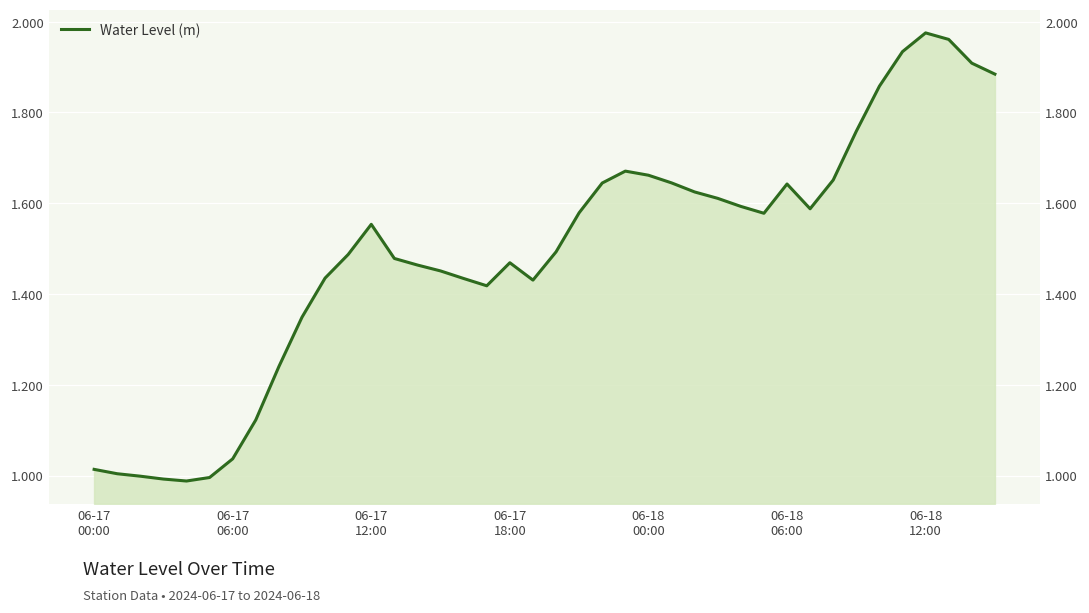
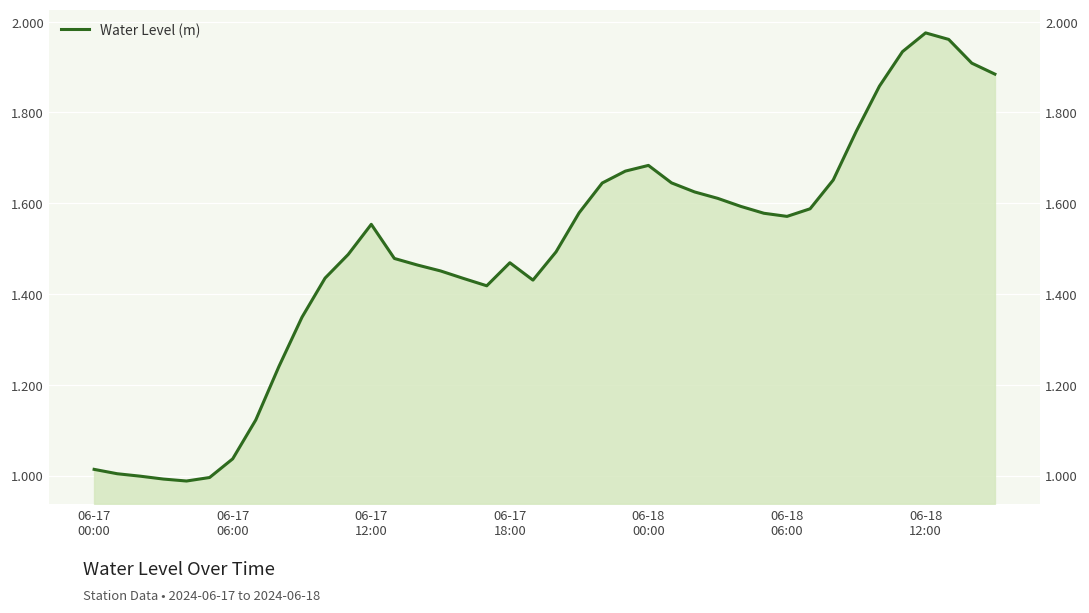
  {
    "06-17 00:00": 1.01,
    "06-17 06:00": 1.04,
    "06-17 12:00": 1.55,
    "06-17 18:00": 1.47,
-   "06-18 00:00": 1.66,
-   "06-18 06:00": 1.64,
+   "06-18 00:00": 1.68,
+   "06-18 06:00": 1.57,
    "06-18 12:00": 1.98
  }
